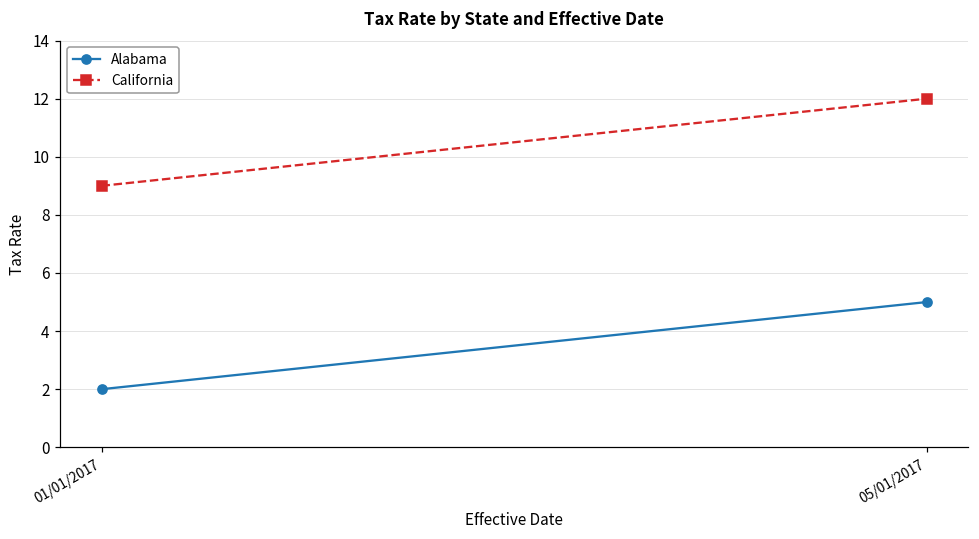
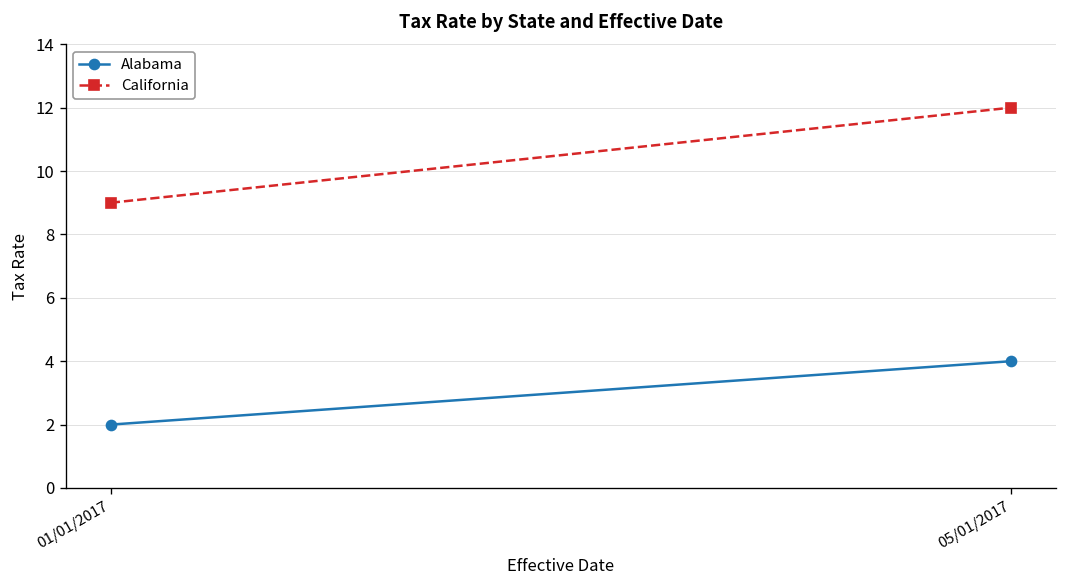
  {
    "Alabama": {
      "01/01/2017": 2,
-     "05/01/2017": 5
+     "05/01/2017": 4
    },
    "California": {
      "01/01/2017": 9,
      "05/01/2017": 12
    }
  }
